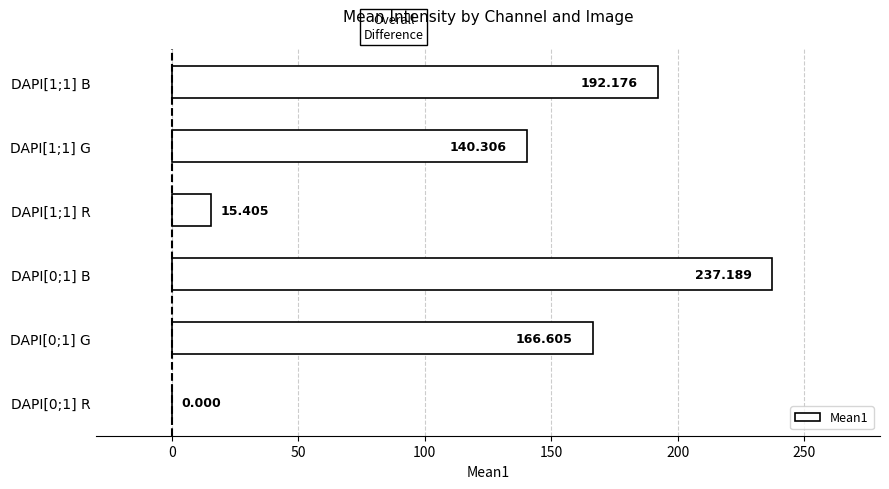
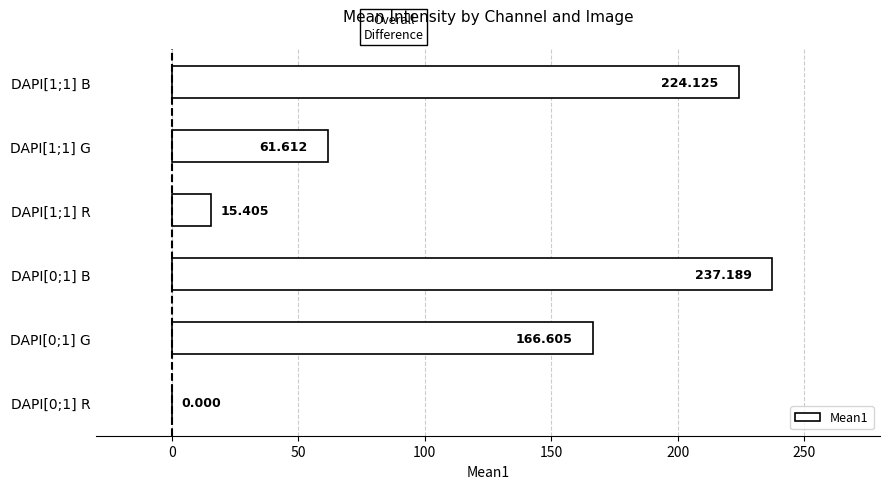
  {
-   "DAPI[1;1] B": 192.176,
-   "DAPI[1;1] G": 140.306,
+   "DAPI[1;1] B": 224.125,
+   "DAPI[1;1] G": 61.612,
    "DAPI[1;1] R": 15.405,
    "DAPI[0;1] B": 237.189,
    "DAPI[0;1] G": 166.605,
    "DAPI[0;1] R": 0.000
  }
